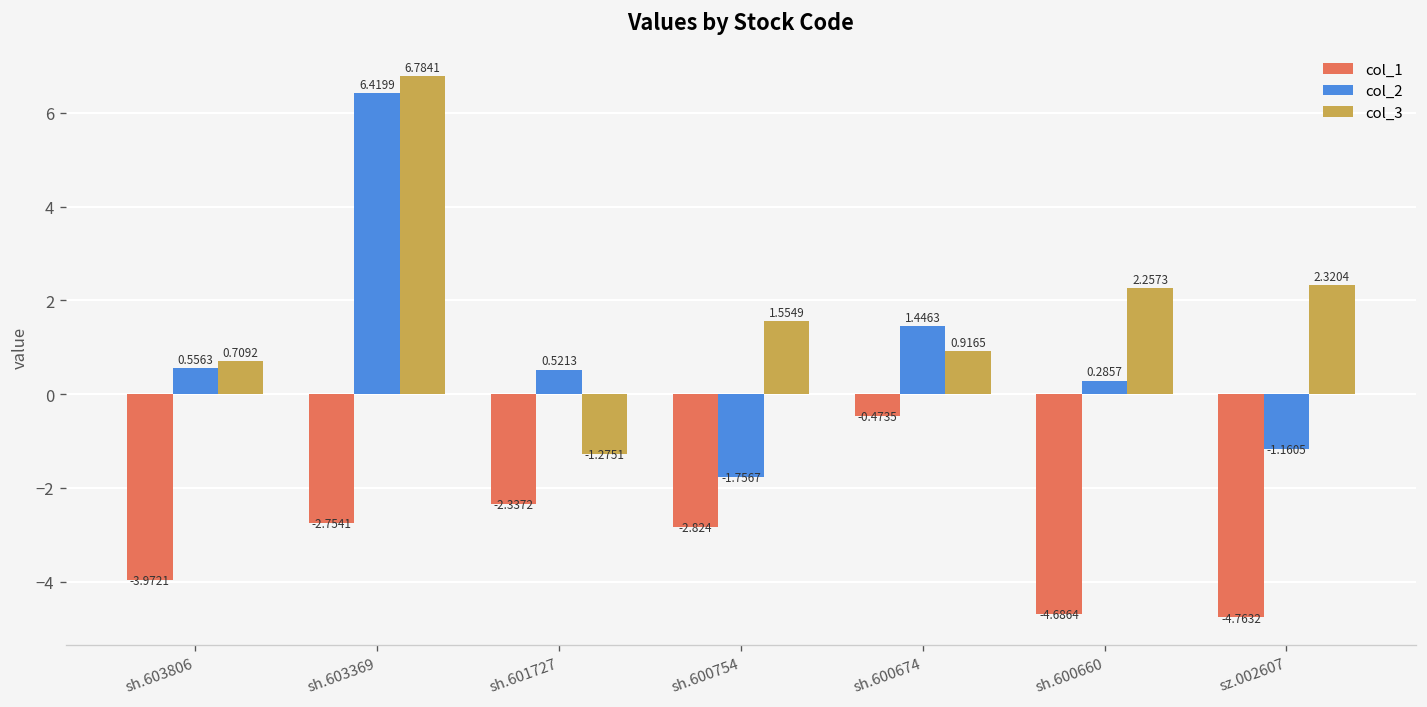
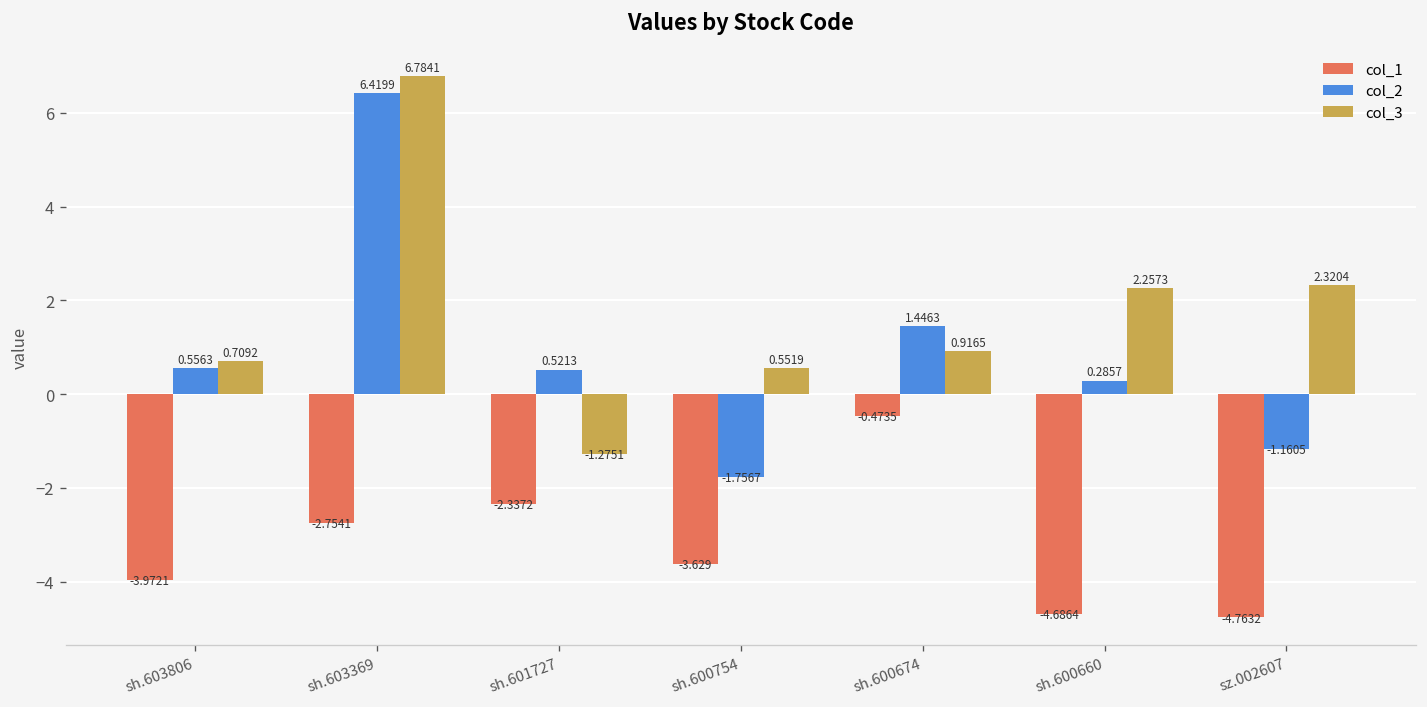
  {
    "col_1": {
      "sh.603806": -3.9721,
      "sh.603369": -2.7541,
      "sh.601727": -2.3372,
-     "sh.600754": -2.824,
+     "sh.600754": -3.629,
      "sh.600674": -0.4735,
      "sh.600660": -4.6864,
      "sz.002607": -4.7632
    },
    "col_2": {
      "sh.603806": 0.5563,
      "sh.603369": 6.4199,
      "sh.601727": 0.5213,
      "sh.600754": -1.7567,
      "sh.600674": 1.4463,
      "sh.600660": 0.2857,
      "sz.002607": -1.1605
    },
    "col_3": {
      "sh.603806": 0.7092,
      "sh.603369": 6.7841,
      "sh.601727": -1.2751,
-     "sh.600754": 1.5549,
+     "sh.600754": 0.5519,
      "sh.600674": 0.9165,
      "sh.600660": 2.2573,
      "sz.002607": 2.3204
    }
  }
